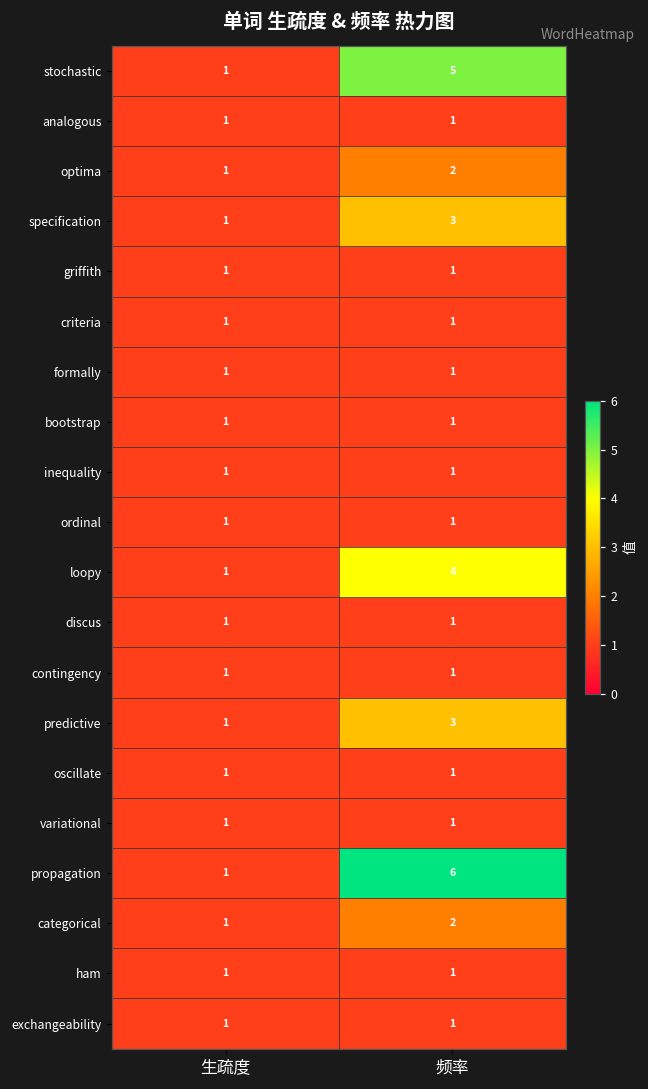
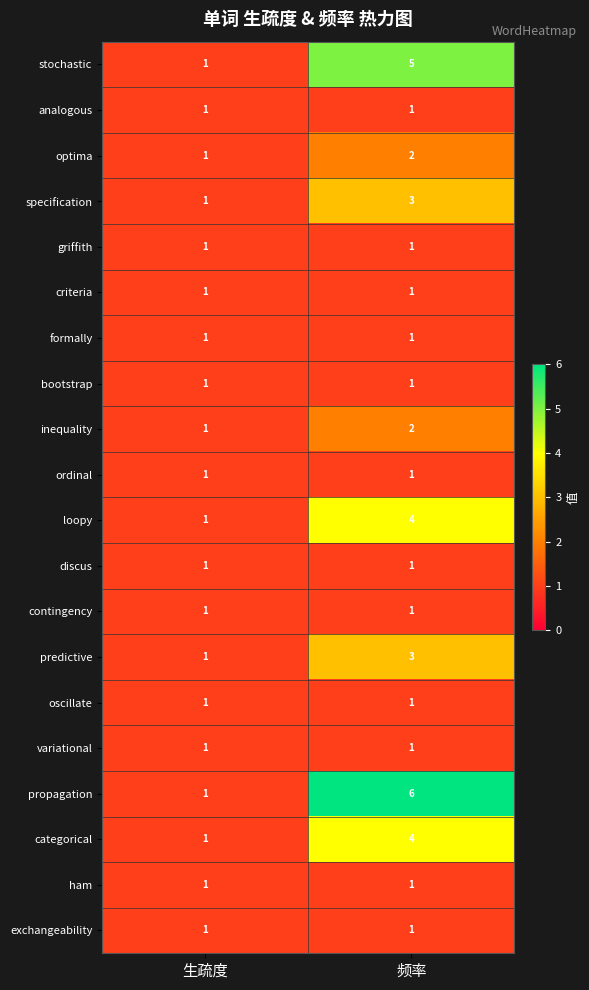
  {
    "stochastic": {
      "生疏度": 1,
      "频率": 5
    },
    "analogous": {
      "生疏度": 1,
      "频率": 1
    },
    "optima": {
      "生疏度": 1,
      "频率": 2
    },
    "specification": {
      "生疏度": 1,
      "频率": 3
    },
    "griffith": {
      "生疏度": 1,
      "频率": 1
    },
    "criteria": {
      "生疏度": 1,
      "频率": 1
    },
    "formally": {
      "生疏度": 1,
      "频率": 1
    },
    "bootstrap": {
      "生疏度": 1,
      "频率": 1
    },
    "inequality": {
      "生疏度": 1,
-     "频率": 1
+     "频率": 2
    },
    "ordinal": {
      "生疏度": 1,
      "频率": 1
    },
    "loopy": {
      "生疏度": 1,
      "频率": 4
    },
    "discus": {
      "生疏度": 1,
      "频率": 1
    },
    "contingency": {
      "生疏度": 1,
      "频率": 1
    },
    "predictive": {
      "生疏度": 1,
      "频率": 3
    },
    "oscillate": {
      "生疏度": 1,
      "频率": 1
    },
    "variational": {
      "生疏度": 1,
      "频率": 1
    },
    "propagation": {
      "生疏度": 1,
      "频率": 6
    },
    "categorical": {
      "生疏度": 1,
-     "频率": 2
+     "频率": 4
    },
    "ham": {
      "生疏度": 1,
      "频率": 1
    },
    "exchangeability": {
      "生疏度": 1,
      "频率": 1
    }
  }
